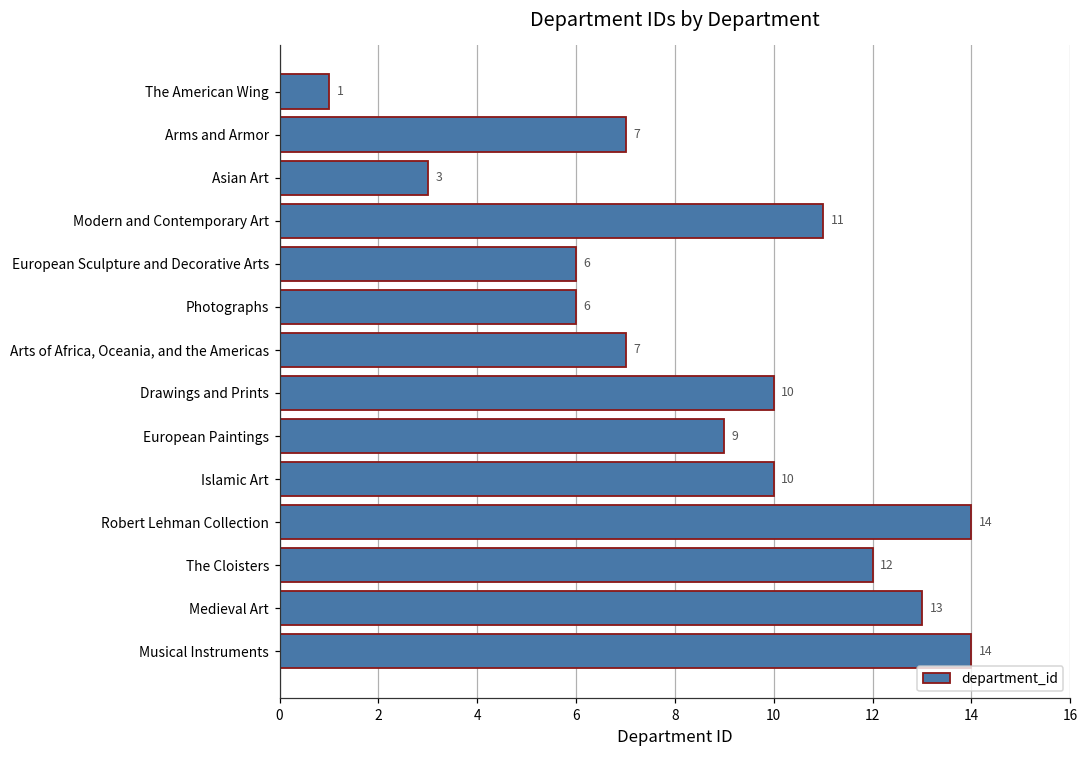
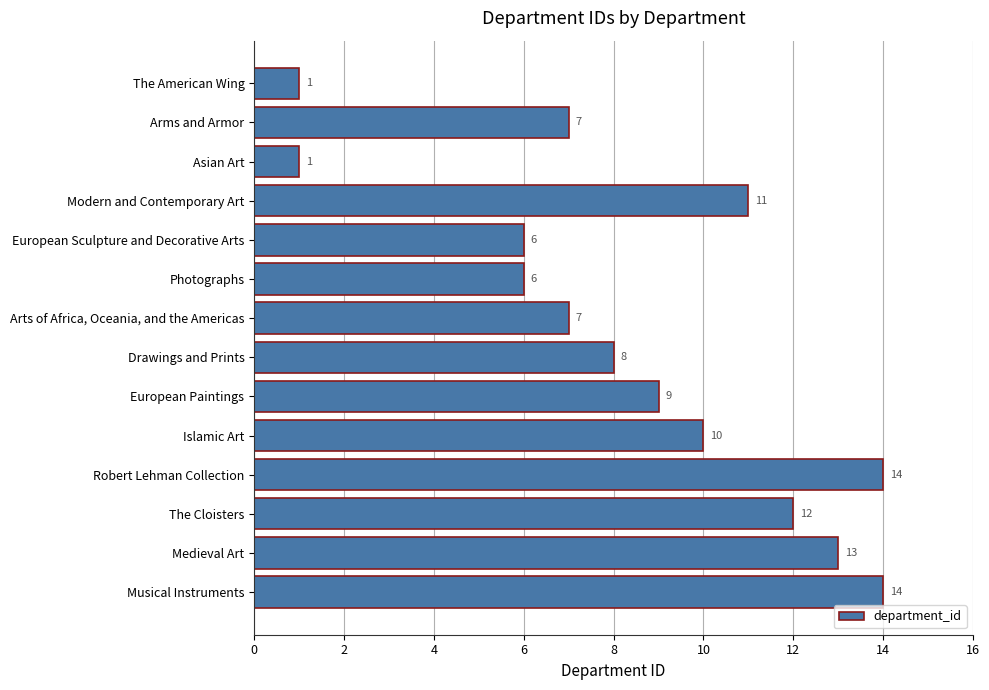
  {
    "The American Wing": 1,
    "Arms and Armor": 7,
-   "Asian Art": 3,
+   "Asian Art": 1,
    "Modern and Contemporary Art": 11,
    "European Sculpture and Decorative Arts": 6,
    "Photographs": 6,
    "Arts of Africa, Oceania, and the Americas": 7,
-   "Drawings and Prints": 10,
+   "Drawings and Prints": 8,
    "European Paintings": 9,
    "Islamic Art": 10,
    "Robert Lehman Collection": 14,
    "The Cloisters": 12,
    "Medieval Art": 13,
    "Musical Instruments": 14
  }
